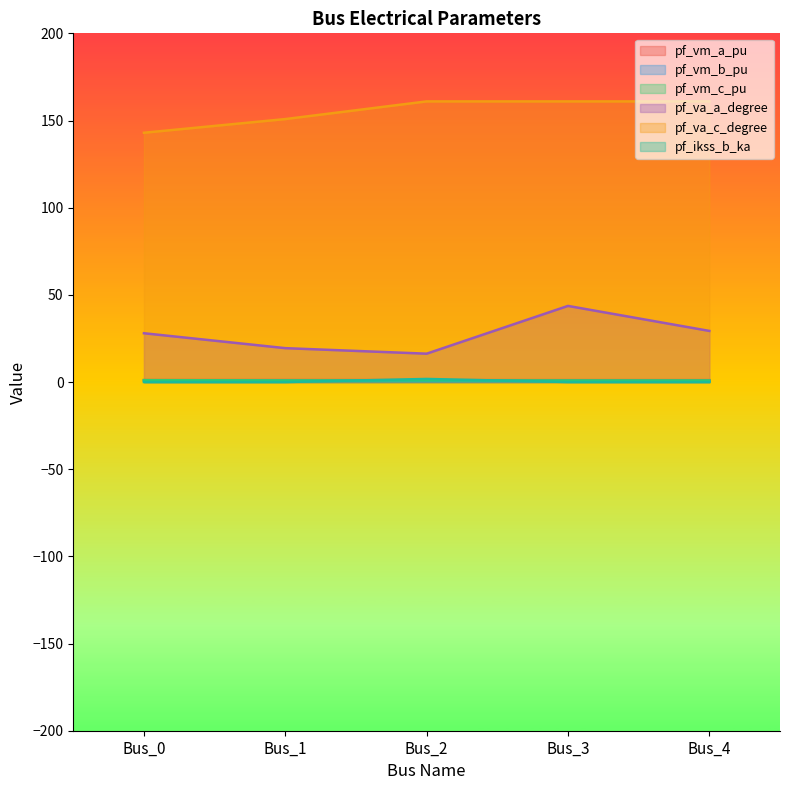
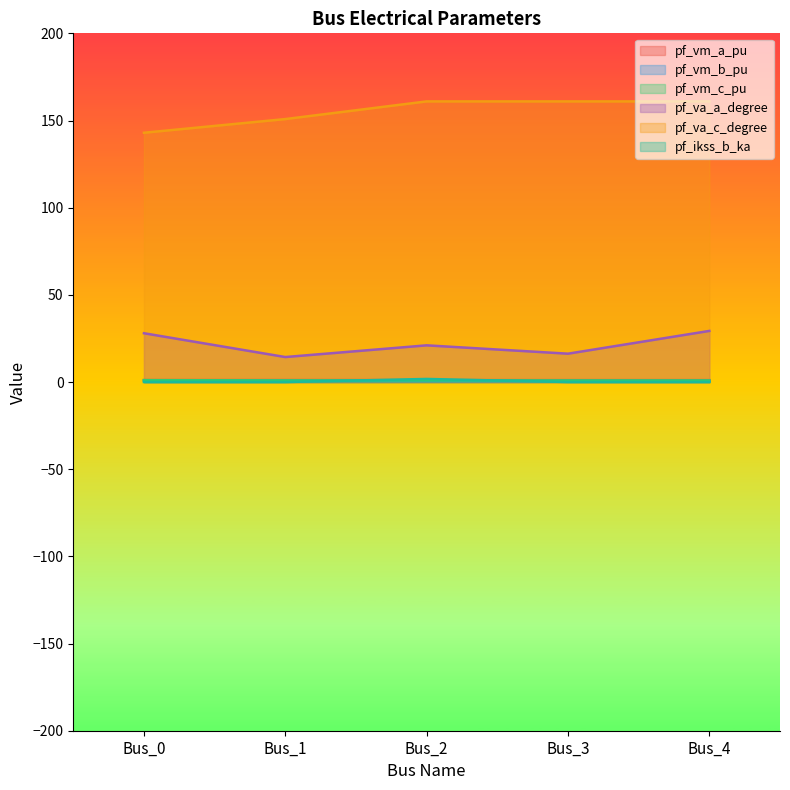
  {
    "pf_va_a_degree": {
      "Bus_0": 28,
-     "Bus_1": 19,
-     "Bus_2": 16,
-     "Bus_3": 44,
+     "Bus_1": 14,
+     "Bus_2": 21,
+     "Bus_3": 16,
      "Bus_4": 29
    },
    "pf_va_c_degree": {
      "Bus_0": 143,
      "Bus_1": 151,
      "Bus_2": 161,
      "Bus_3": 161
    }
  }
